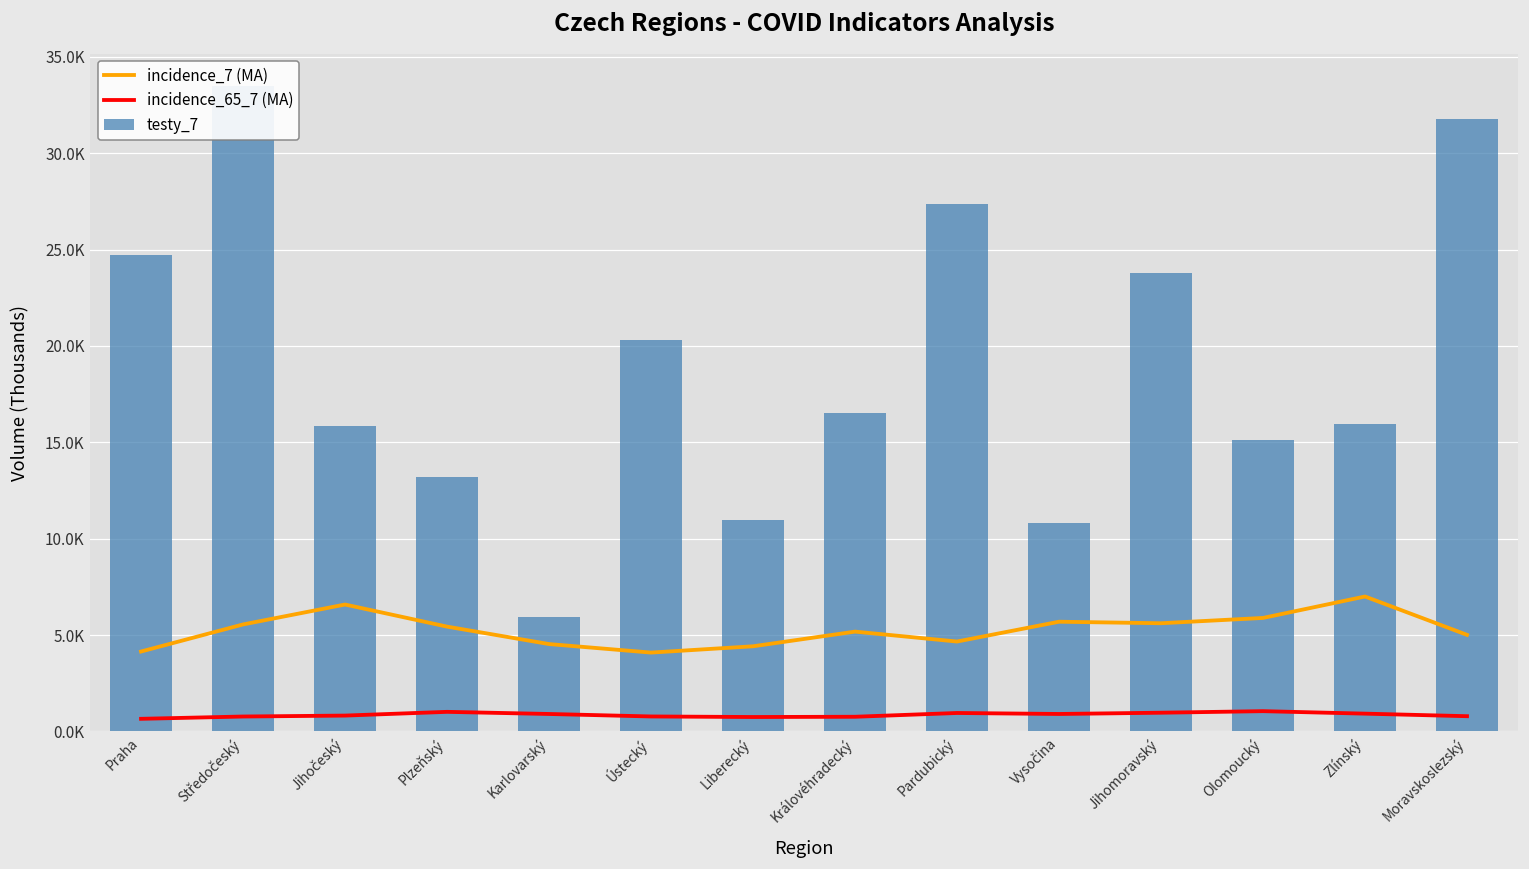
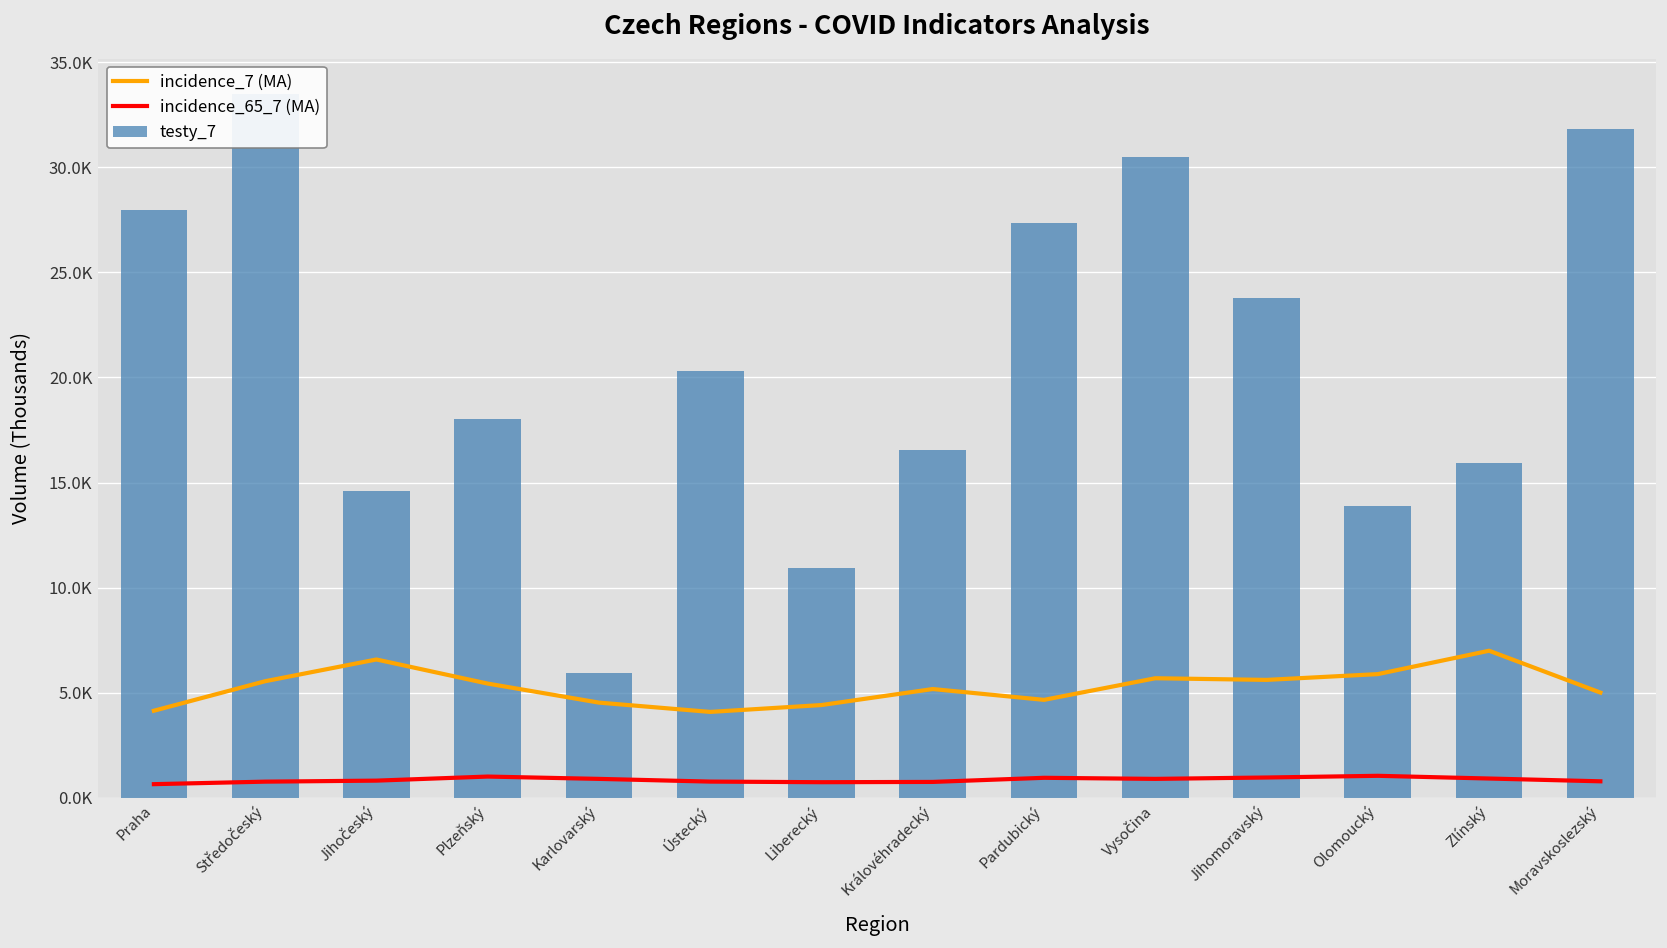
  {
    "testy_7": {
-     "Praha": 24700,
-     "Jihočeský": 15900,
-     "Plzeňský": 13200,
+     "Praha": 28000,
+     "Jihočeský": 14600,
+     "Plzeňský": 18000,
      "Karlovarský": 5900,
      "Ústecký": 20300,
      "Liberecký": 10900,
      "Královéhradecký": 16500,
      "Pardubický": 27400,
-     "Vysočina": 10800,
+     "Vysočina": 30500,
      "Jihomoravský": 23800,
-     "Olomoucký": 15100,
+     "Olomoucký": 13900,
      "Zlínský": 15900,
      "Moravskoslezský": 31800
    },
    "incidence_7 (MA)": {
      "Praha": 4100,
      "Středočeský": 5500,
      "Jihočeský": 6600,
      "Plzeňský": 5400,
      "Karlovarský": 4500,
      "Ústecký": 4100,
      "Liberecký": 4400,
      "Královéhradecký": 5200,
      "Pardubický": 4700,
      "Vysočina": 5700,
      "Jihomoravský": 5600,
      "Olomoucký": 5900,
      "Zlínský": 7000,
      "Moravskoslezský": 5000
    },
    "incidence_65_7 (MA)": {
      "Praha": 700,
      "Středočeský": 800,
      "Jihočeský": 800,
      "Plzeňský": 1000,
      "Karlovarský": 900,
      "Ústecký": 800,
      "Liberecký": 700,
      "Královéhradecký": 800,
      "Pardubický": 1000,
      "Vysočina": 900,
      "Jihomoravský": 1000,
      "Olomoucký": 1000,
      "Zlínský": 900,
      "Moravskoslezský": 800
    }
  }
